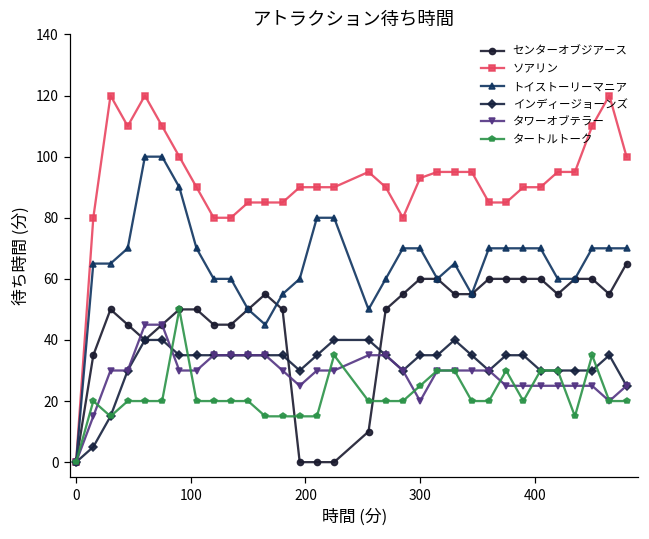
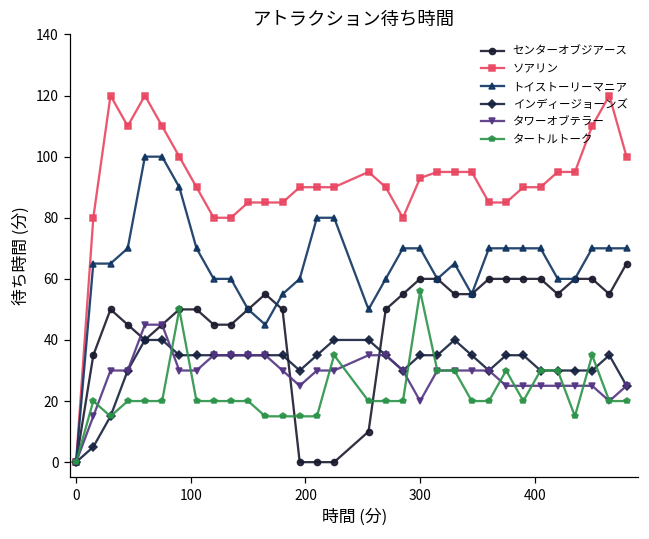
  {
    "ソアリン": {
      "300": 93
    },
    "タワーオブテラー": {
      "300": 20
    },
    "タートルトーク": {
-     "300": 25
+     "300": 56
    }
  }
